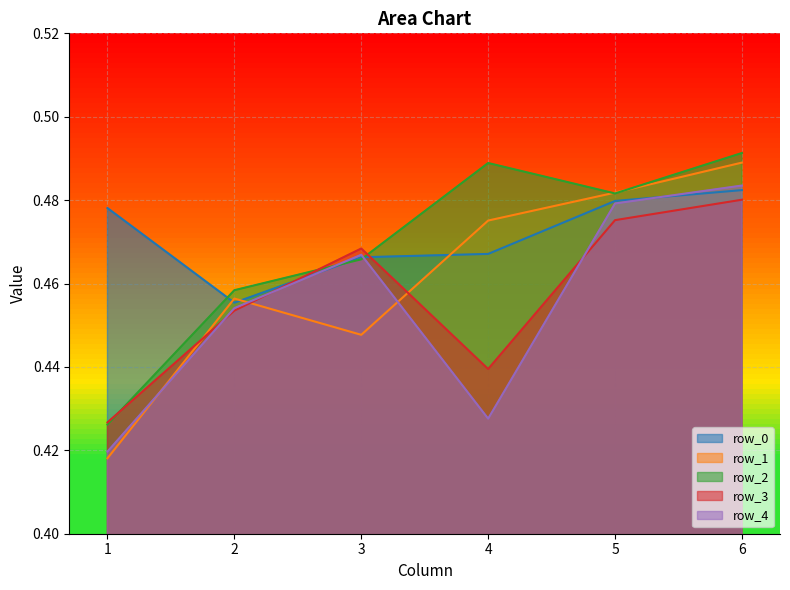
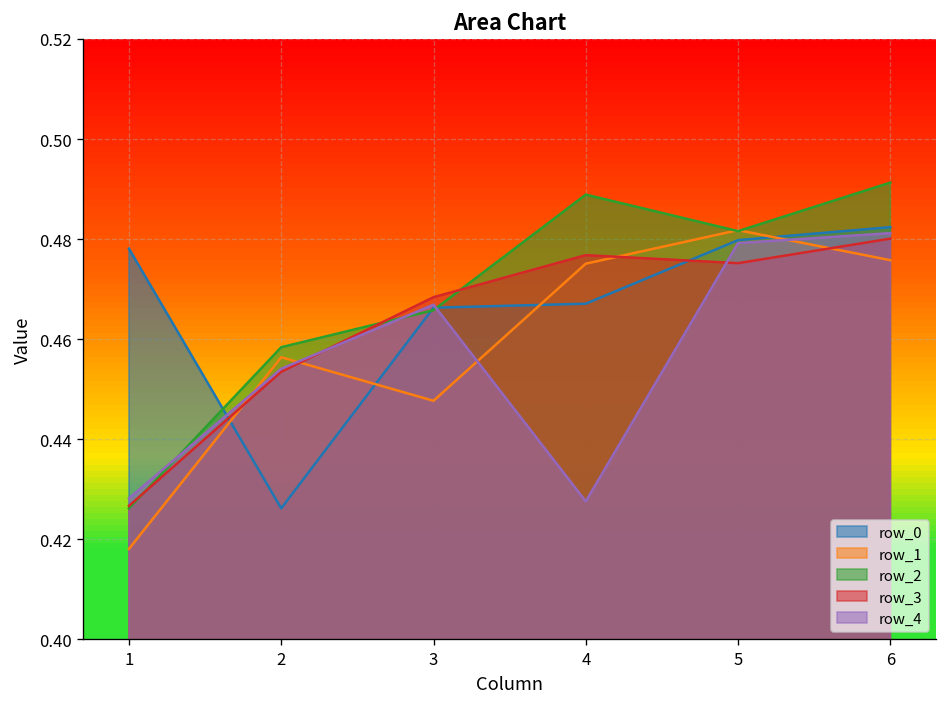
  {
    "row_0": {
      "1": 0.478,
-     "2": 0.455,
+     "2": 0.426,
      "4": 0.467,
      "6": 0.482
    },
    "row_1": {
      "1": 0.418,
      "2": 0.456,
      "3": 0.448,
      "4": 0.475,
-     "6": 0.489
+     "6": 0.476
    },
    "row_2": {
      "2": 0.458,
      "4": 0.489,
      "6": 0.491
    },
    "row_3": {
      "3": 0.468,
-     "4": 0.440,
+     "4": 0.477,
      "5": 0.475,
      "6": 0.480
    },
    "row_4": {
-     "1": 0.420,
+     "1": 0.428,
      "4": 0.428,
-     "6": 0.484
+     "6": 0.481
    }
  }
